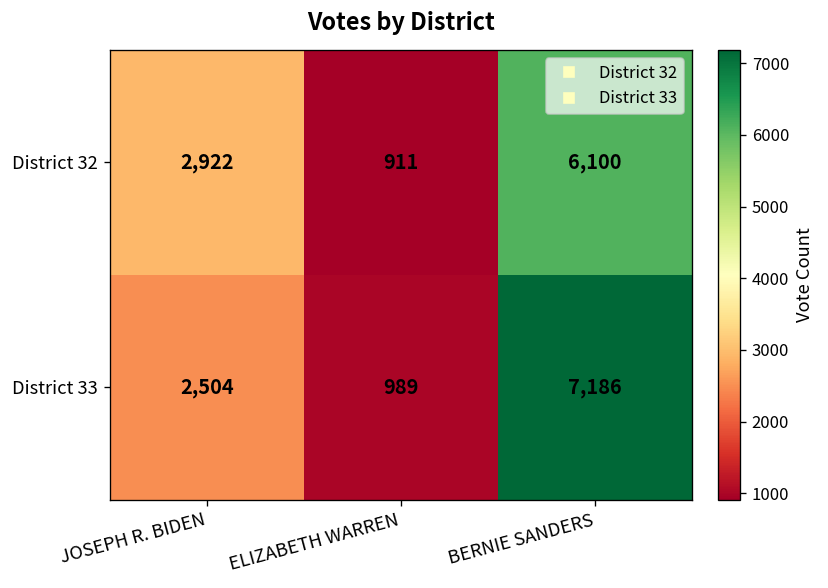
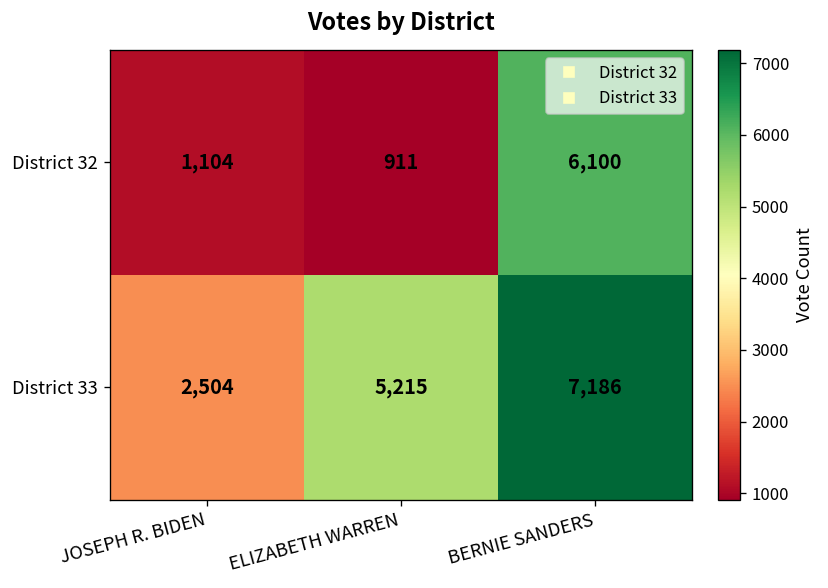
  {
    "District 32": {
-     "JOSEPH R. BIDEN": "2,922",
+     "JOSEPH R. BIDEN": "1,104",
      "ELIZABETH WARREN": "911",
      "BERNIE SANDERS": "6,100"
    },
    "District 33": {
      "JOSEPH R. BIDEN": "2,504",
-     "ELIZABETH WARREN": "989",
+     "ELIZABETH WARREN": "5,215",
      "BERNIE SANDERS": "7,186"
    }
  }
